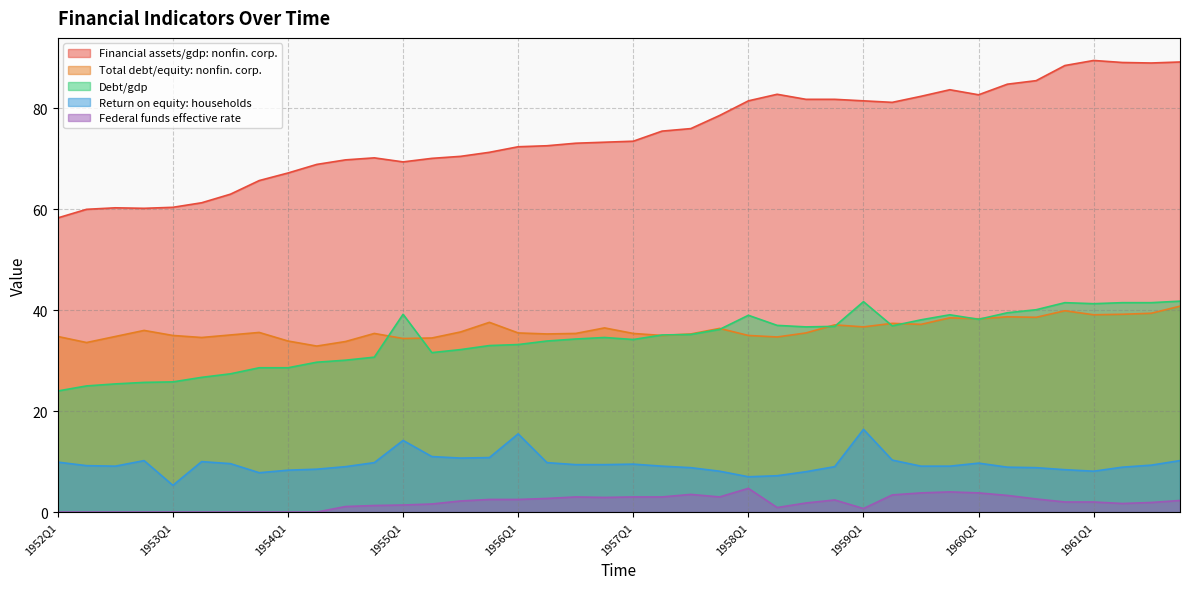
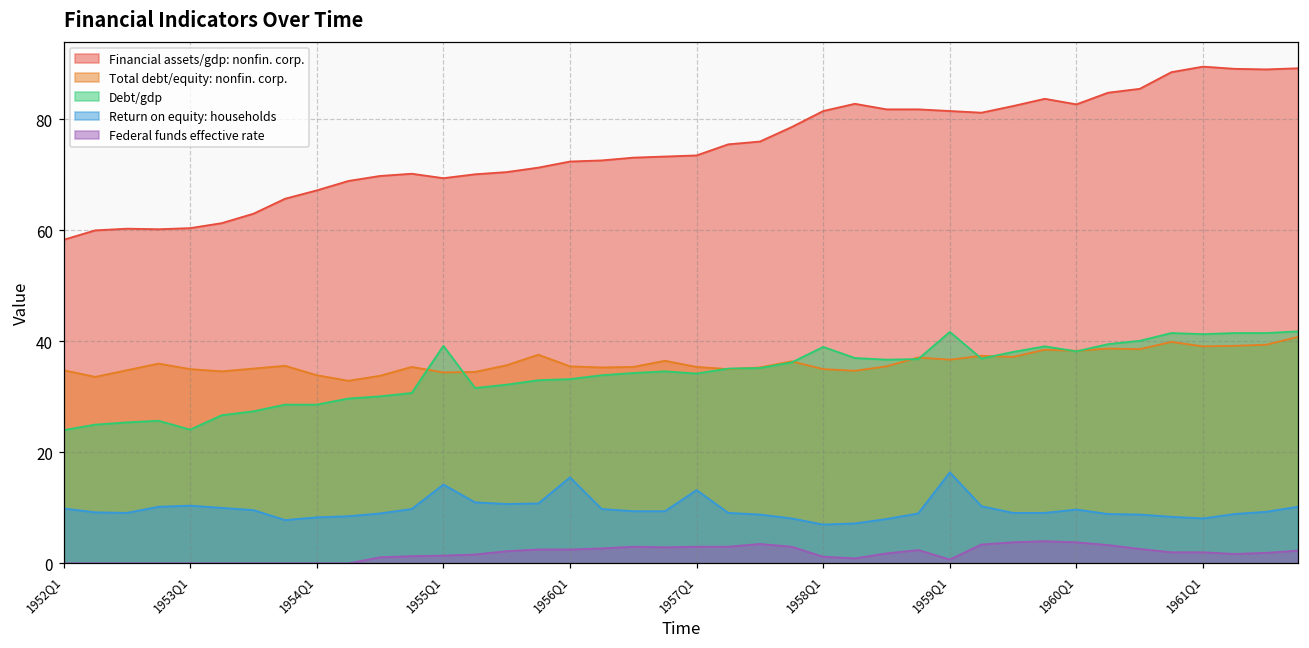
  {
    "Debt/gdp": {
      "1952Q1": 24,
-     "1953Q1": 26,
+     "1953Q1": 24,
      "1954Q1": 29,
      "1955Q1": 39,
      "1956Q1": 33,
      "1957Q1": 34,
      "1958Q1": 39,
      "1959Q1": 42,
      "1961Q1": 41
    },
    "Return on equity: households": {
      "1952Q1": 10,
-     "1953Q1": 5,
+     "1953Q1": 10,
      "1954Q1": 8,
      "1955Q1": 14,
      "1956Q1": 16,
-     "1957Q1": 10,
+     "1957Q1": 13,
      "1958Q1": 7,
      "1959Q1": 16,
      "1960Q1": 10,
      "1961Q1": 8
    },
    "Federal funds effective rate": {
      "1952Q1": 0,
      "1953Q1": 0,
      "1954Q1": 0,
      "1955Q1": 1,
      "1956Q1": 3,
      "1957Q1": 3,
-     "1958Q1": 5,
+     "1958Q1": 1,
      "1959Q1": 1,
      "1960Q1": 4,
      "1961Q1": 2
    }
  }
